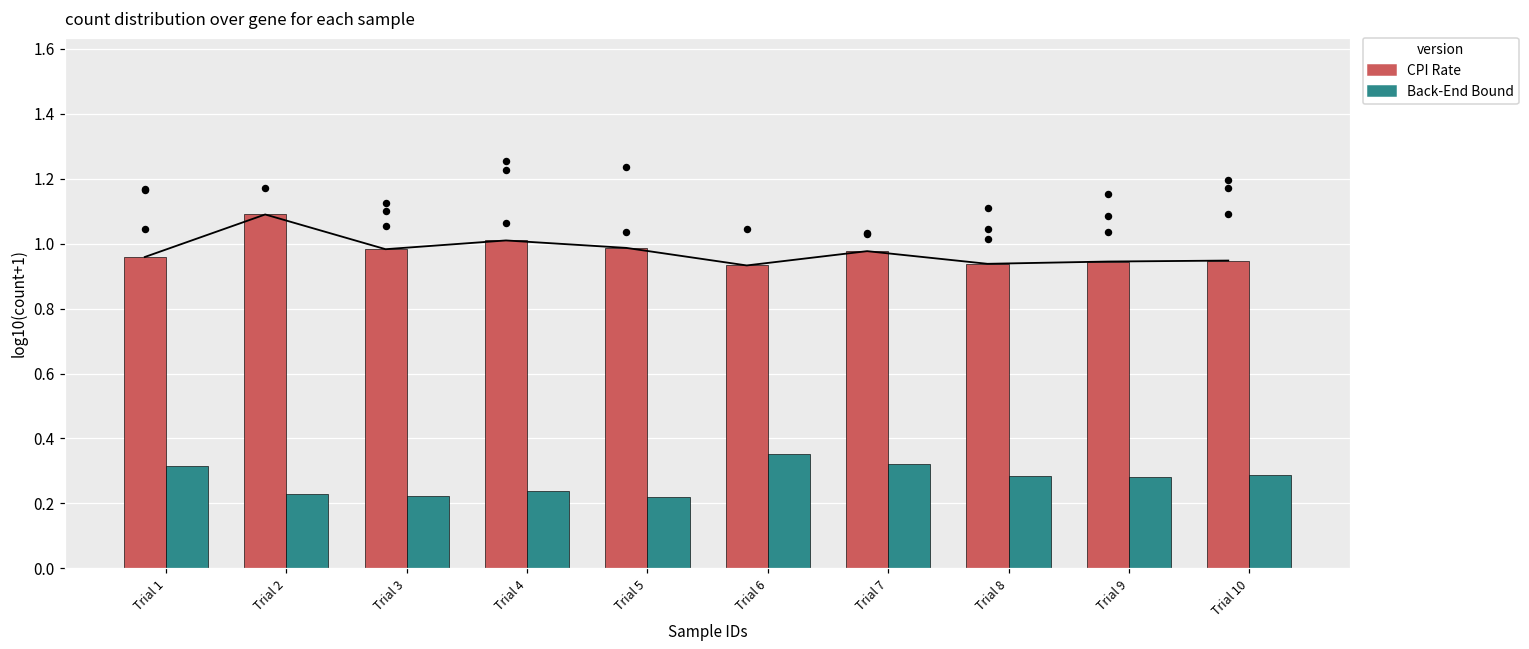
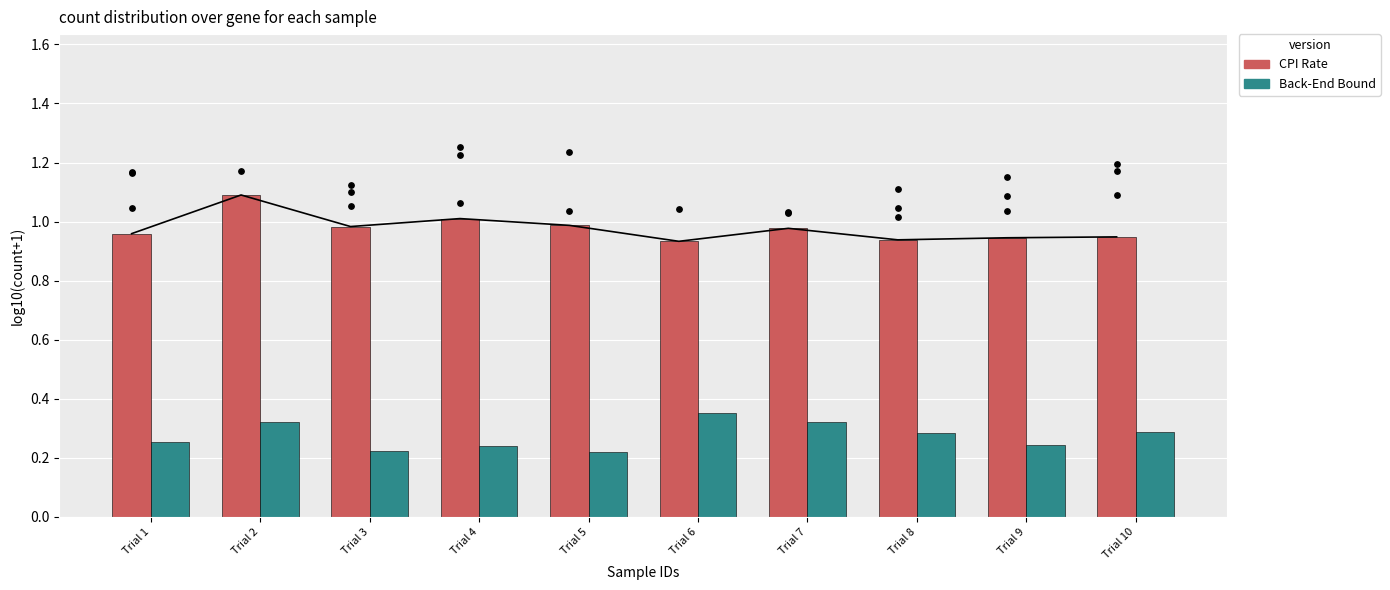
  {
    "CPI Rate": {
      "Trial 1": 0.96,
      "Trial 2": 1.09,
      "Trial 3": 0.98,
      "Trial 4": 1.01,
      "Trial 5": 0.99,
      "Trial 6": 0.93,
      "Trial 7": 0.98,
      "Trial 8": 0.94,
      "Trial 9": 0.95,
      "Trial 10": 0.95
    },
    "Back-End Bound": {
-     "Trial 1": 0.32,
-     "Trial 2": 0.23,
+     "Trial 1": 0.25,
+     "Trial 2": 0.32,
      "Trial 3": 0.22,
      "Trial 4": 0.24,
      "Trial 5": 0.22,
      "Trial 6": 0.35,
      "Trial 7": 0.32,
      "Trial 8": 0.29,
-     "Trial 9": 0.28,
+     "Trial 9": 0.24,
      "Trial 10": 0.29
    }
  }
